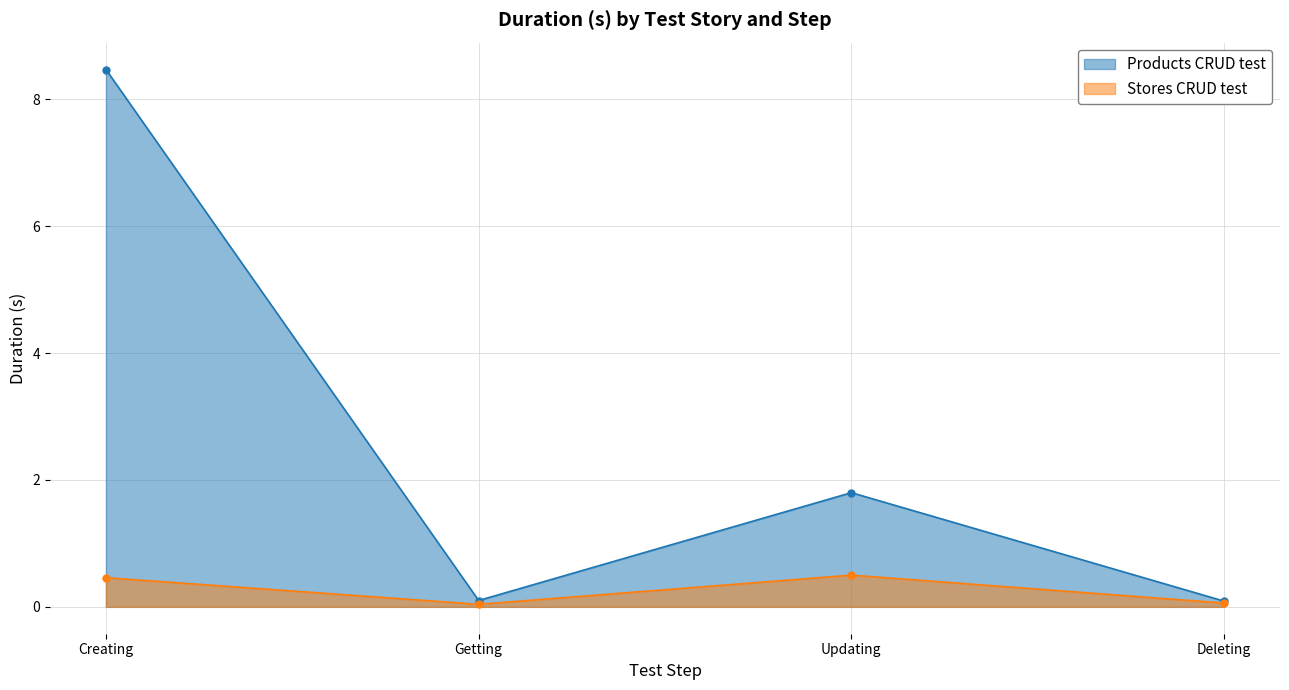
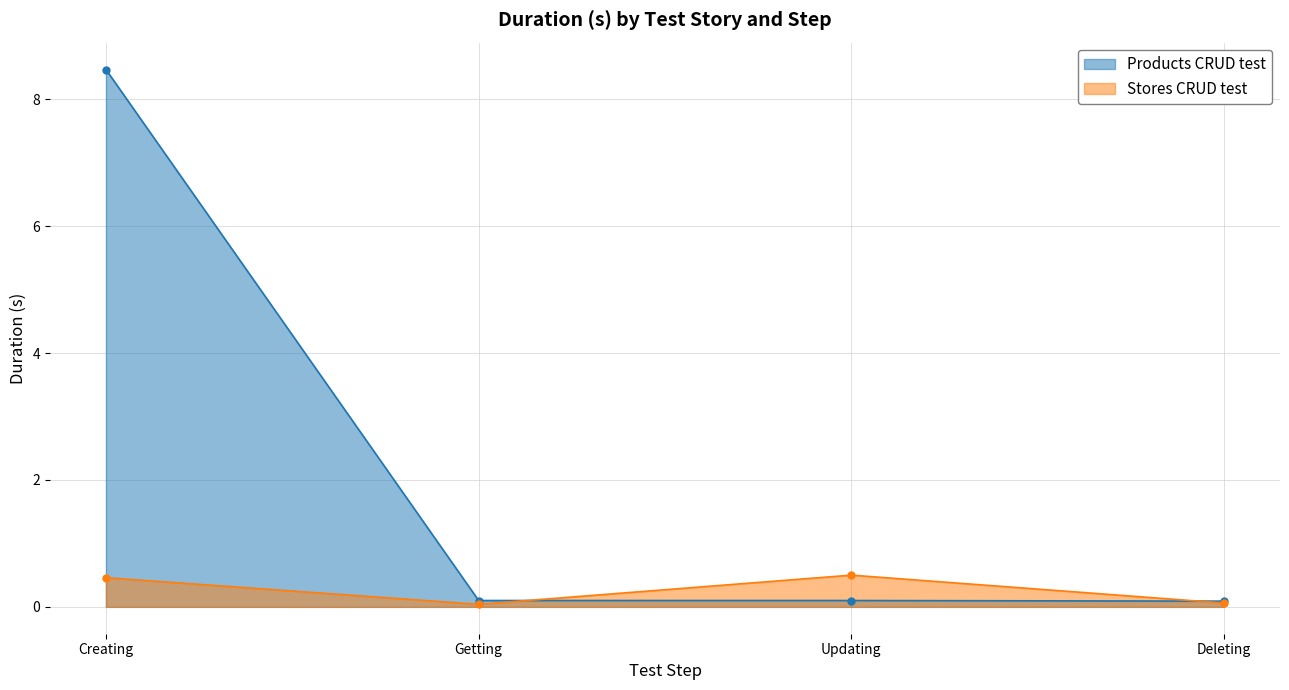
  {
    "Products CRUD test": {
      "Creating": 8.5,
      "Getting": 0.1,
-     "Updating": 1.8
+     "Updating": 0.1
    },
    "Stores CRUD test": {
      "Creating": 0.5,
      "Getting": 0.0,
      "Updating": 0.5
    }
  }
